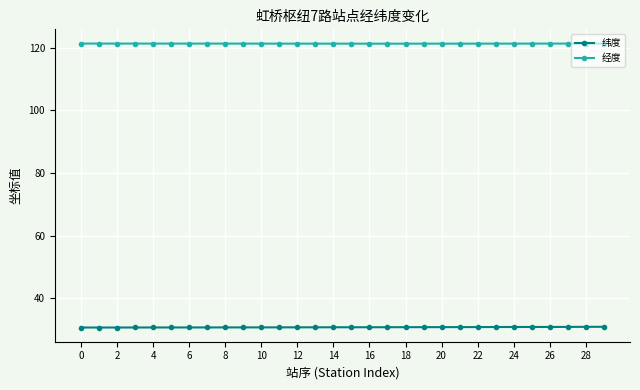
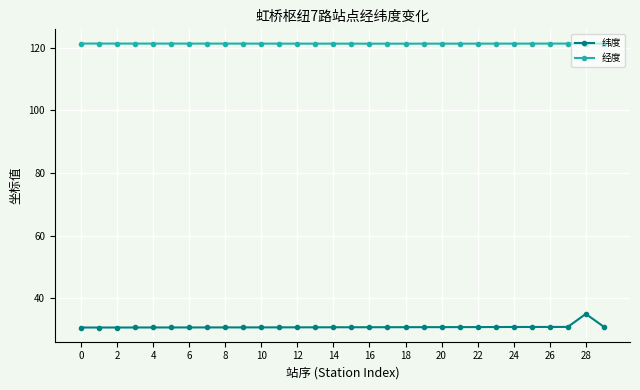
  {
    "纬度": {
      "0": 31,
      "2": 31,
      "4": 31,
      "6": 31,
      "8": 31,
      "10": 31,
      "12": 31,
      "14": 31,
      "16": 31,
      "18": 31,
      "20": 31,
      "22": 31,
      "24": 31,
      "26": 31,
-     "28": 31
+     "28": 35
    },
    "经度": {
      "0": 121,
      "2": 121,
      "4": 121,
      "6": 121,
      "8": 121,
      "10": 121,
      "12": 121,
      "14": 121,
      "16": 121,
      "18": 121,
      "20": 121,
      "22": 121,
      "24": 121,
      "26": 121
    }
  }
